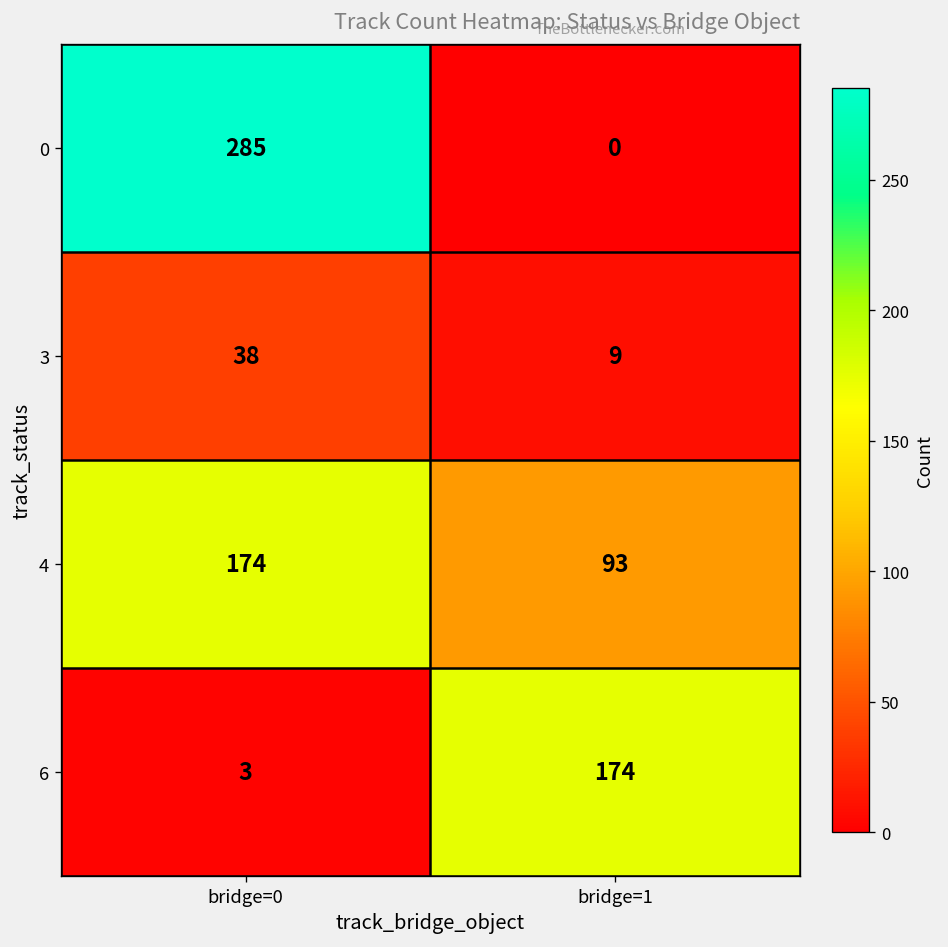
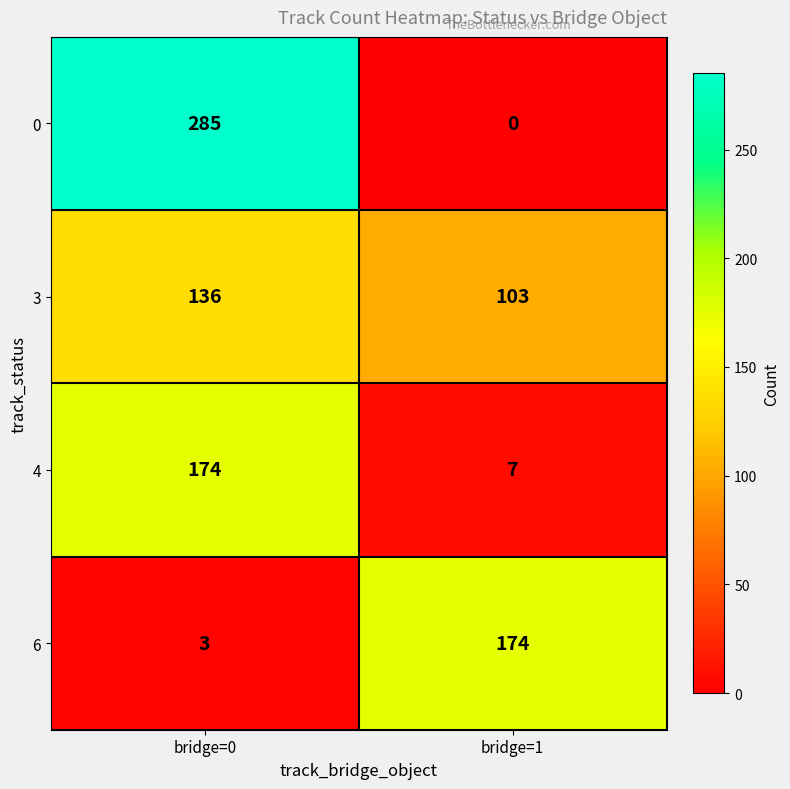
  {
    "0": {
      "bridge=0": 285,
      "bridge=1": 0
    },
    "3": {
-     "bridge=0": 38,
-     "bridge=1": 9
+     "bridge=0": 136,
+     "bridge=1": 103
    },
    "4": {
      "bridge=0": 174,
-     "bridge=1": 93
+     "bridge=1": 7
    },
    "6": {
      "bridge=0": 3,
      "bridge=1": 174
    }
  }
